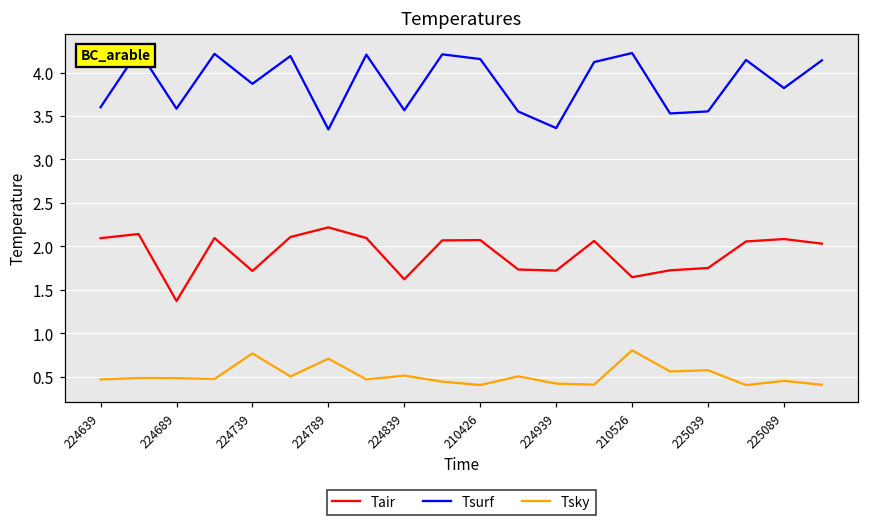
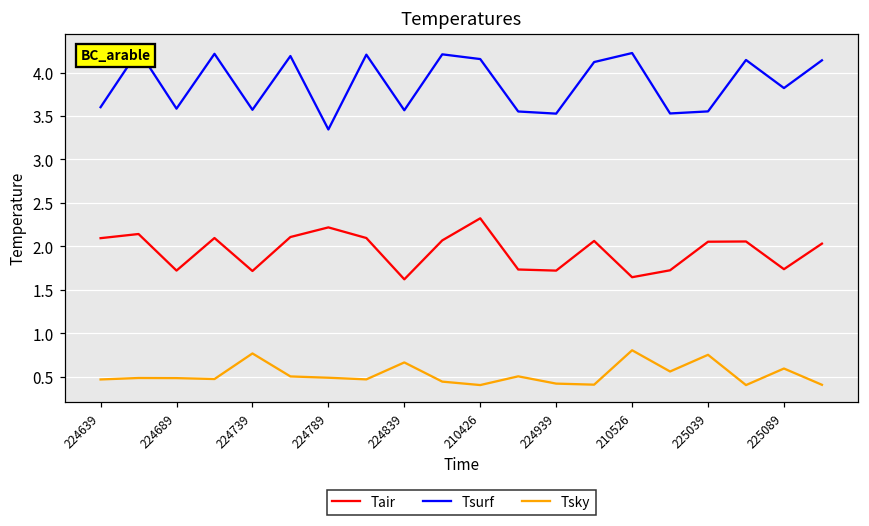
  {
    "Tair": {
      "224639": 2.1,
-     "224689": 1.4,
+     "224689": 1.7,
      "224739": 1.7,
      "224789": 2.2,
      "224839": 1.6,
-     "210426": 2.1,
+     "210426": 2.3,
      "224939": 1.7,
      "210526": 1.6,
-     "225039": 1.8,
-     "225089": 2.1
+     "225039": 2.1,
+     "225089": 1.7
    },
    "Tsurf": {
      "224639": 3.6,
      "224689": 3.6,
-     "224739": 3.9,
+     "224739": 3.6,
      "224789": 3.3,
      "224839": 3.6,
      "210426": 4.2,
-     "224939": 3.4,
+     "224939": 3.5,
      "210526": 4.2,
      "225039": 3.6,
      "225089": 3.8
    },
    "Tsky": {
      "224639": 0.5,
      "224689": 0.5,
      "224739": 0.8,
-     "224789": 0.7,
-     "224839": 0.5,
+     "224789": 0.5,
+     "224839": 0.7,
      "210426": 0.4,
      "224939": 0.4,
      "210526": 0.8,
-     "225039": 0.6,
-     "225089": 0.5
+     "225039": 0.8,
+     "225089": 0.6
    }
  }
